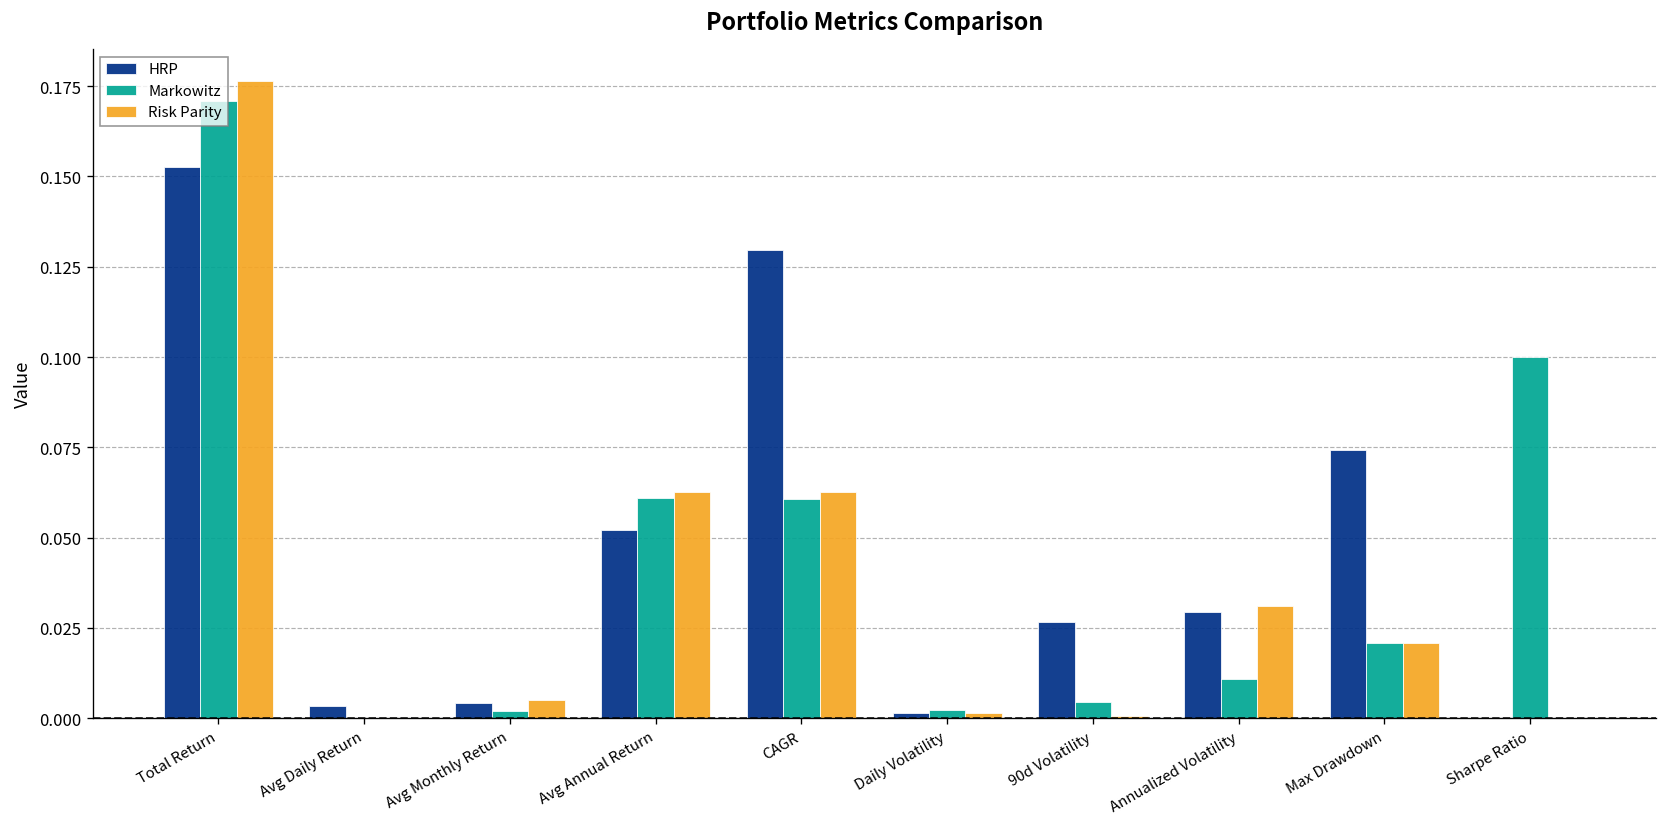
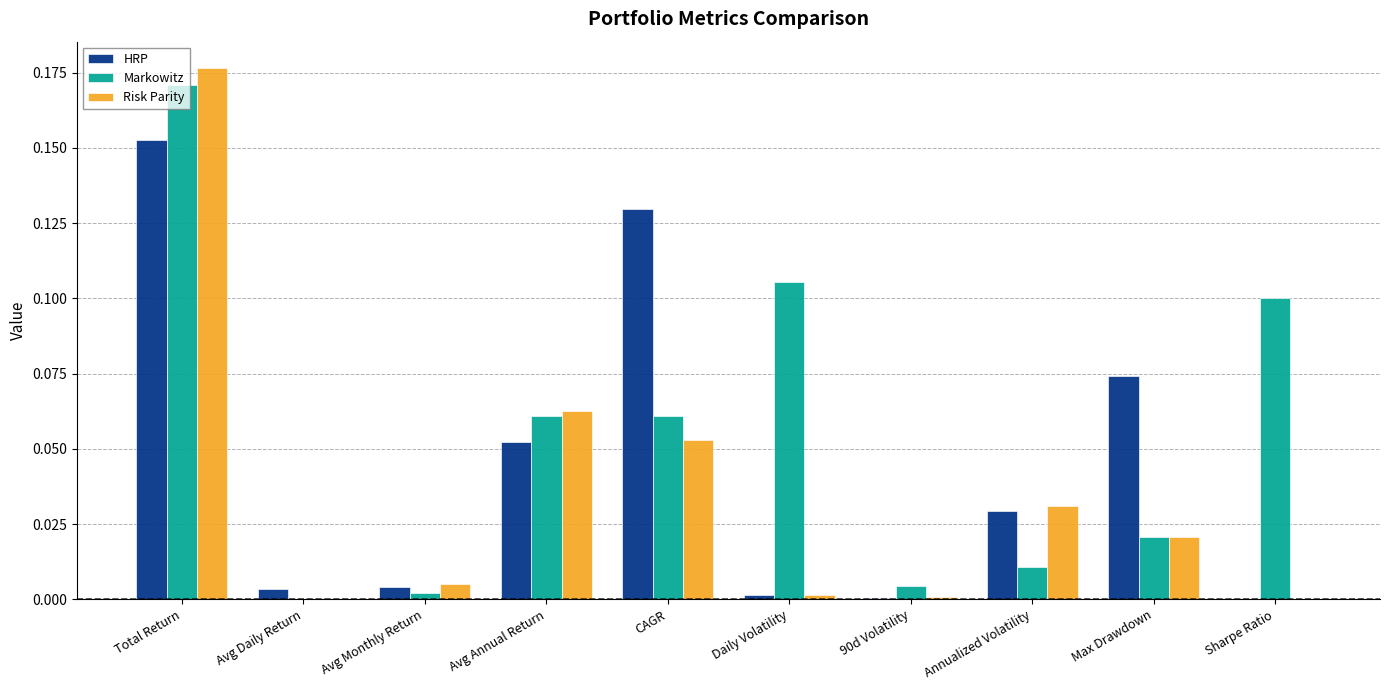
  {
    "HRP": {
      "Total Return": 0.153,
      "Avg Daily Return": 0.003,
      "Avg Monthly Return": 0.004,
      "Avg Annual Return": 0.052,
      "CAGR": 0.130,
      "Daily Volatility": 0.002,
-     "90d Volatility": 0.027,
+     "90d Volatility": 0.001,
      "Annualized Volatility": 0.029,
      "Max Drawdown": 0.074,
      "Sharpe Ratio": 0.000
    },
    "Markowitz": {
      "Avg Monthly Return": 0.002,
      "Avg Annual Return": 0.061,
      "CAGR": 0.061,
-     "Daily Volatility": 0.002,
+     "Daily Volatility": 0.105,
      "90d Volatility": 0.004,
      "Annualized Volatility": 0.011,
      "Max Drawdown": 0.021,
      "Sharpe Ratio": 0.100
    },
    "Risk Parity": {
      "Total Return": 0.176,
      "Avg Monthly Return": 0.005,
      "Avg Annual Return": 0.063,
-     "CAGR": 0.063,
+     "CAGR": 0.053,
      "Daily Volatility": 0.001,
      "Annualized Volatility": 0.031,
      "Max Drawdown": 0.021,
      "Sharpe Ratio": 0.000
    }
  }
